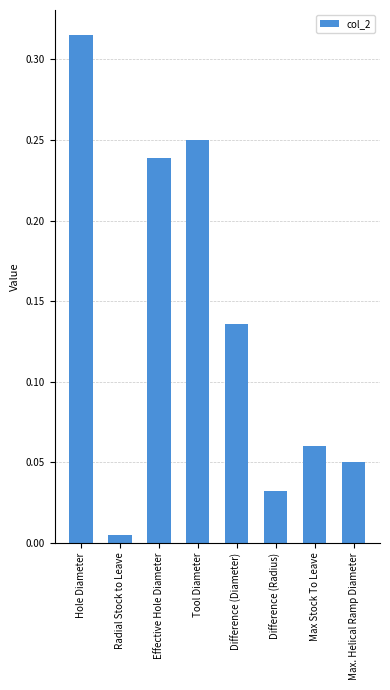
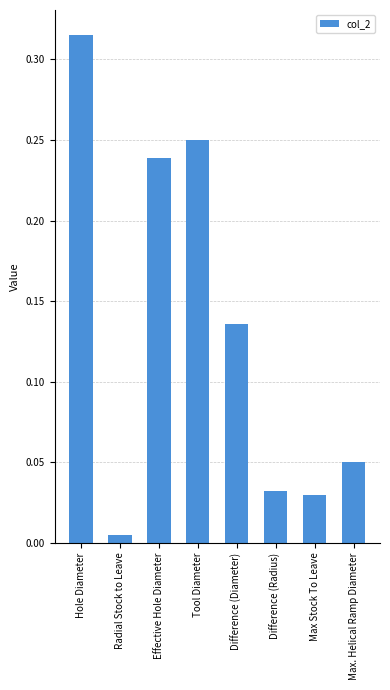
  {
    "Hole Diameter": 0.315,
    "Radial Stock to Leave": 0.005,
    "Effective Hole Diameter": 0.24,
    "Tool Diameter": 0.25,
    "Difference (Diameter)": 0.136,
    "Difference (Radius)": 0.032,
-   "Max Stock To Leave": 0.06,
+   "Max Stock To Leave": 0.03,
    "Max. Helical Ramp Diameter": 0.05
  }
